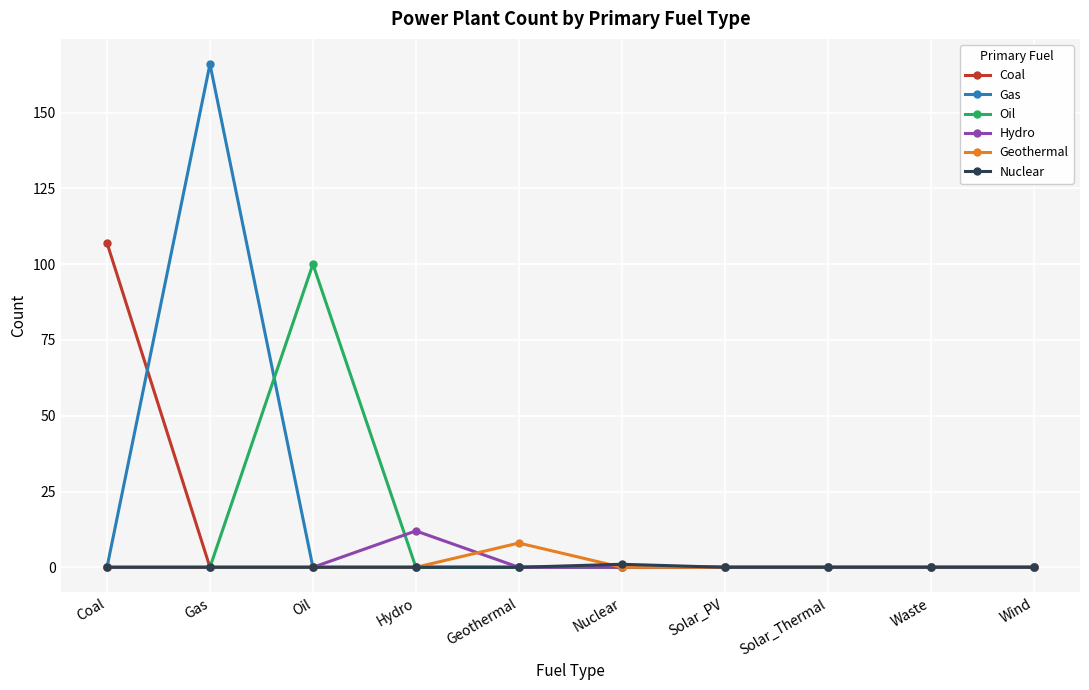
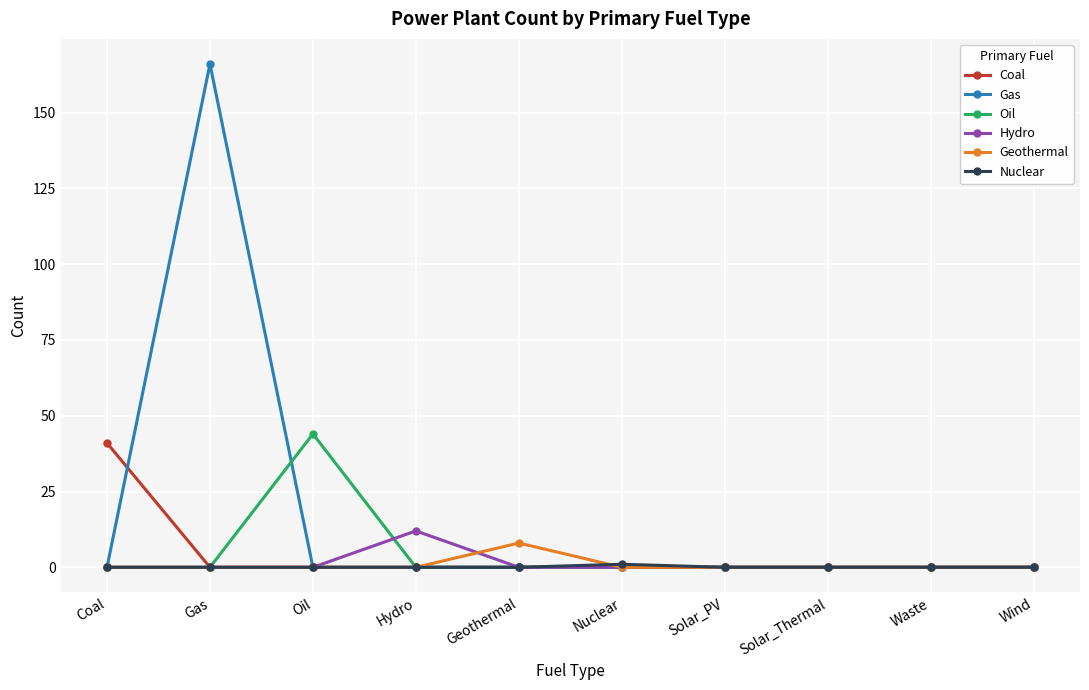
  {
    "Coal": {
-     "Coal": 107
+     "Coal": 41
    },
    "Gas": {
      "Gas": 166
    },
    "Oil": {
-     "Oil": 100
+     "Oil": 44
    },
    "Hydro": {
      "Hydro": 12
    },
    "Geothermal": {
      "Geothermal": 8
    },
    "Nuclear": {
      "Nuclear": 1
    }
  }
